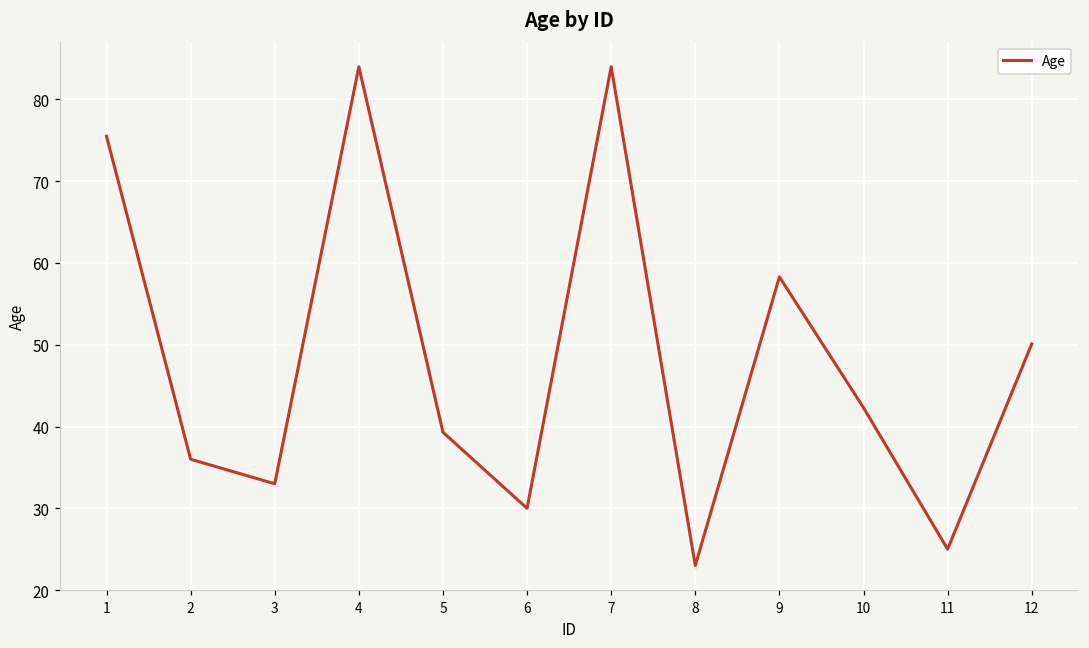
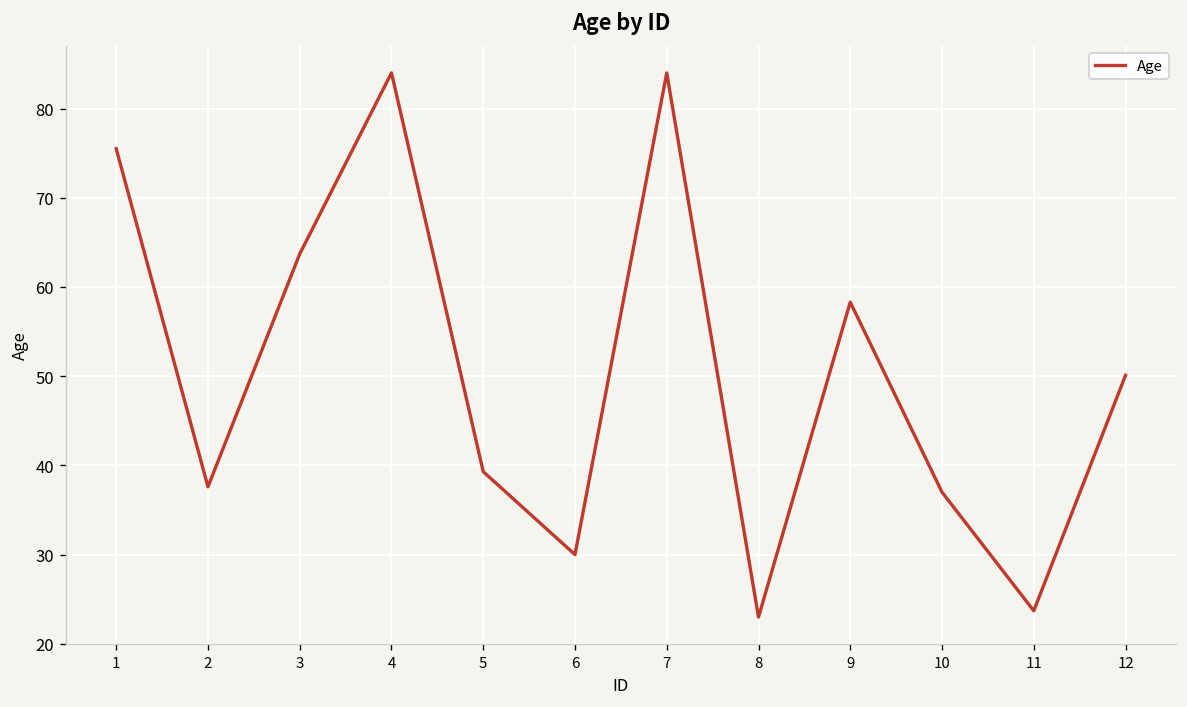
  {
    "1": 76,
-   "2": 36,
-   "3": 33,
+   "2": 38,
+   "3": 64,
    "4": 84,
    "5": 39,
    "6": 30,
    "7": 84,
    "8": 23,
    "9": 58,
-   "10": 42,
-   "11": 25,
+   "10": 37,
+   "11": 24,
    "12": 50
  }
